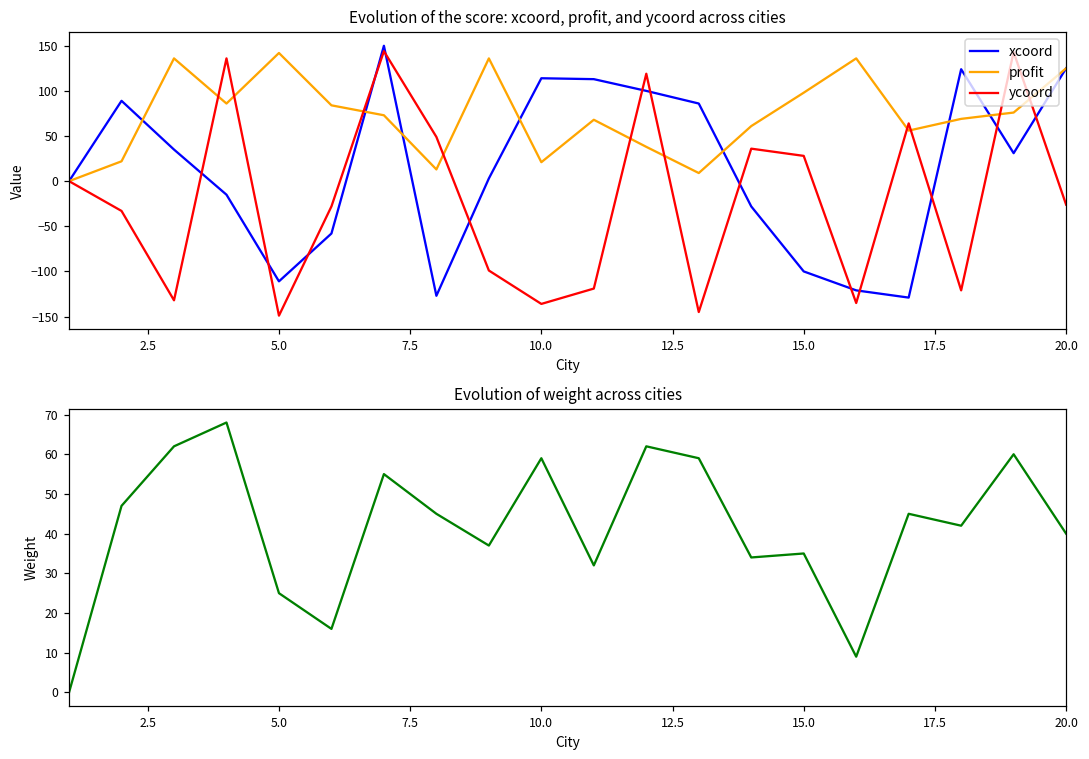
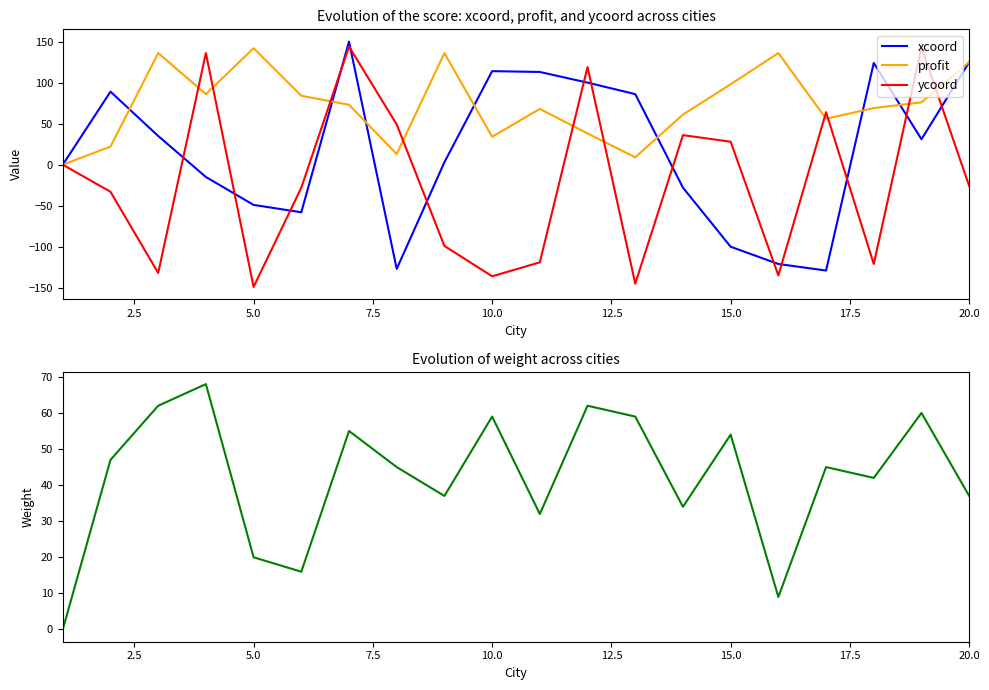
  {
    "Evolution of the score: xcoord, profit, and ycoord across cities": {
      "xcoord": {
-       "5.0": -110,
+       "5.0": -50,
        "10.0": 110,
        "15.0": -100
      },
      "profit": {
        "5.0": 140,
-       "10.0": 20,
+       "10.0": 30,
        "15.0": 100
      },
      "ycoord": {
        "5.0": -150,
        "10.0": -140,
        "15.0": 30,
        "20.0": -30
      }
    },
    "Evolution of weight across cities": {
-     "5.0": 25,
+     "5.0": 20,
      "10.0": 59,
-     "15.0": 35,
-     "20.0": 40
+     "15.0": 54,
+     "20.0": 37
    }
  }
